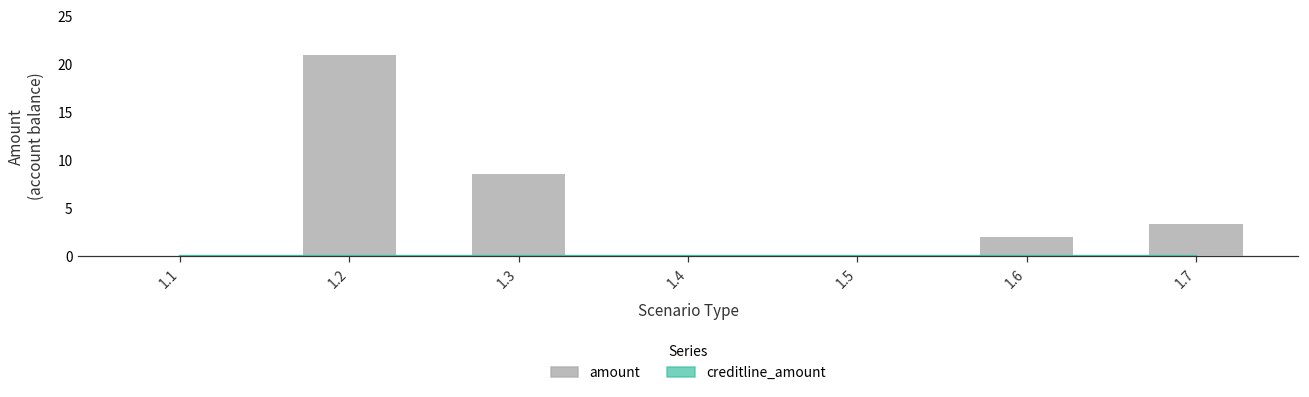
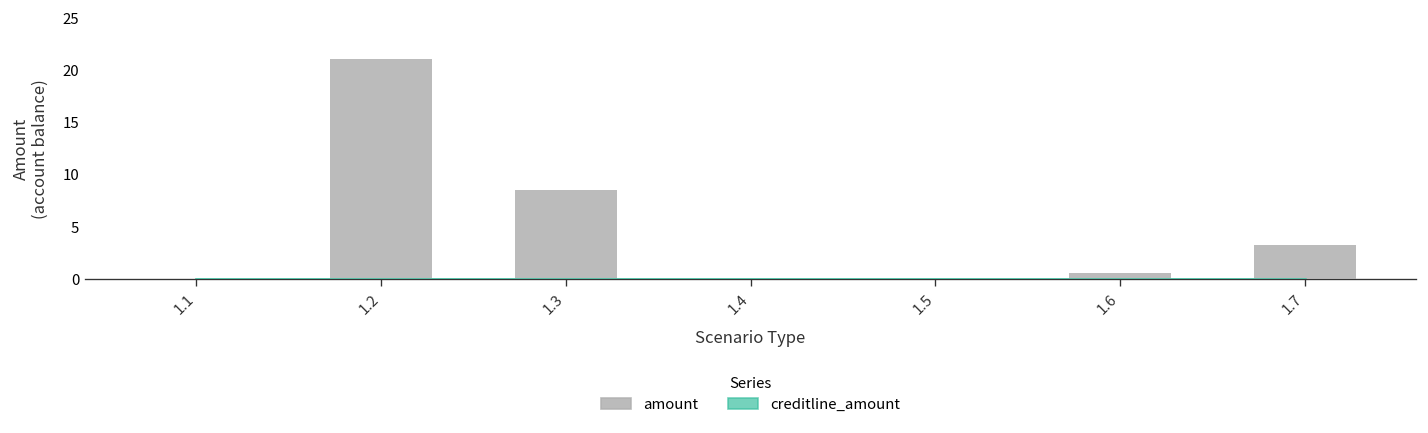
  {
    "creditline_amount": {
      "1.1": 0,
      "1.2": 0,
      "1.3": 0,
      "1.4": 0,
      "1.5": 0,
      "1.6": 0,
      "1.7": 0
    },
    "amount": {
      "1.1": 0,
      "1.2": 21,
      "1.3": 9,
      "1.4": 0,
-     "1.6": 2,
+     "1.6": 1,
      "1.7": 3
    }
  }
